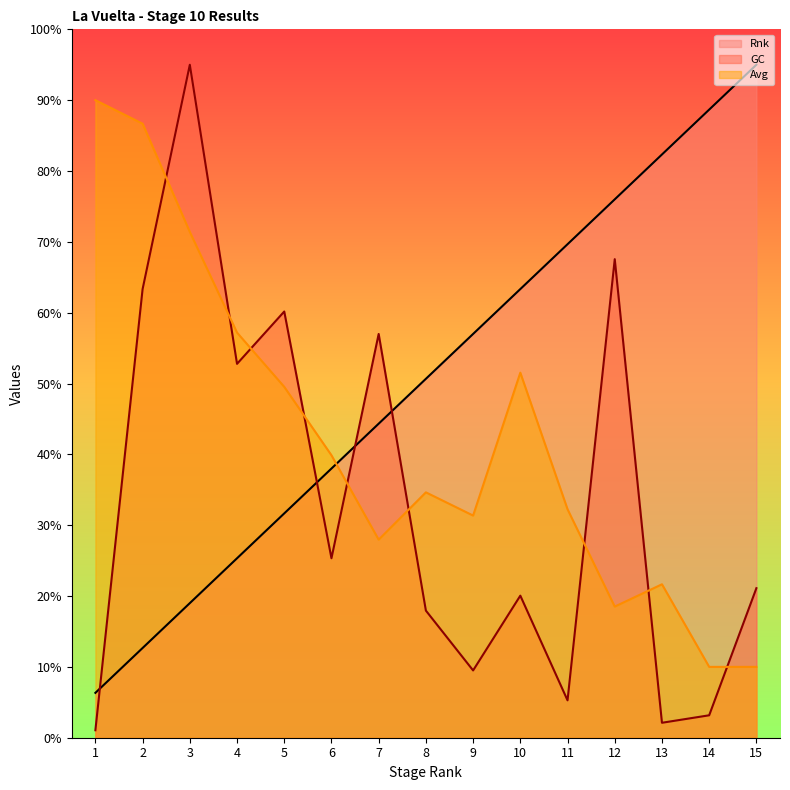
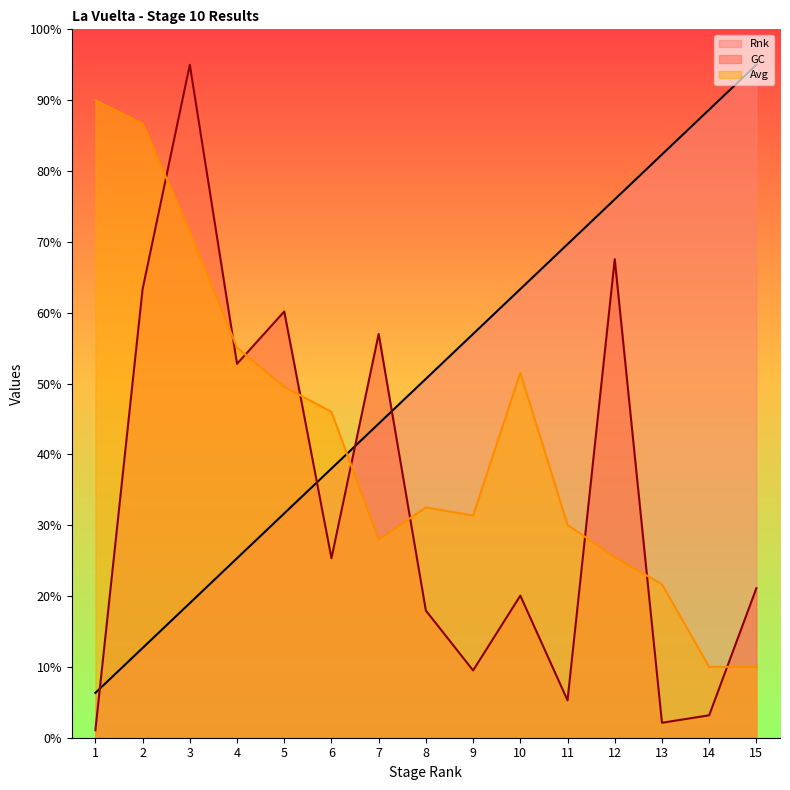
  {
    "Avg": {
      "1": "90%",
      "2": "87%",
      "3": "71%",
-     "4": "57%",
+     "4": "55%",
      "5": "50%",
-     "6": "40%",
+     "6": "46%",
      "7": "28%",
-     "8": "35%",
+     "8": "33%",
      "9": "31%",
      "10": "52%",
-     "11": "32%",
-     "12": "19%",
+     "11": "30%",
+     "12": "25%",
      "13": "22%",
      "14": "10%",
      "15": "10%"
    }
  }
